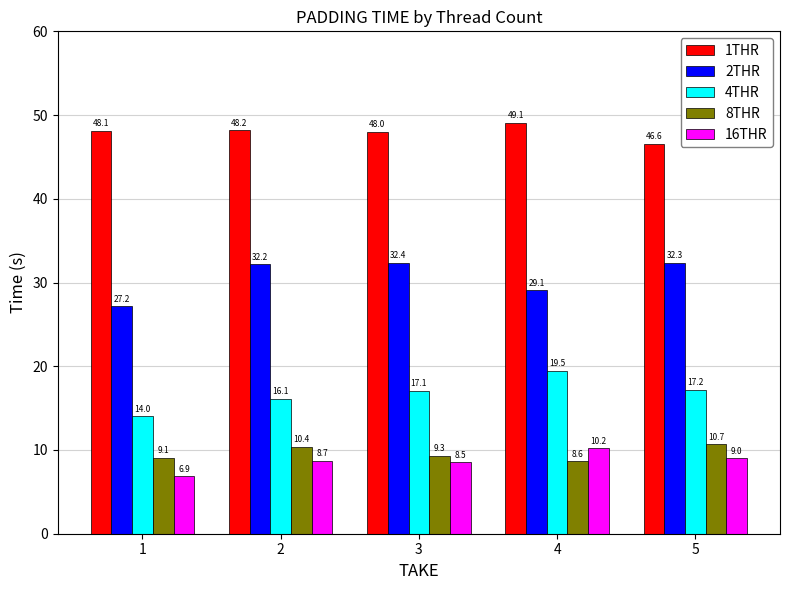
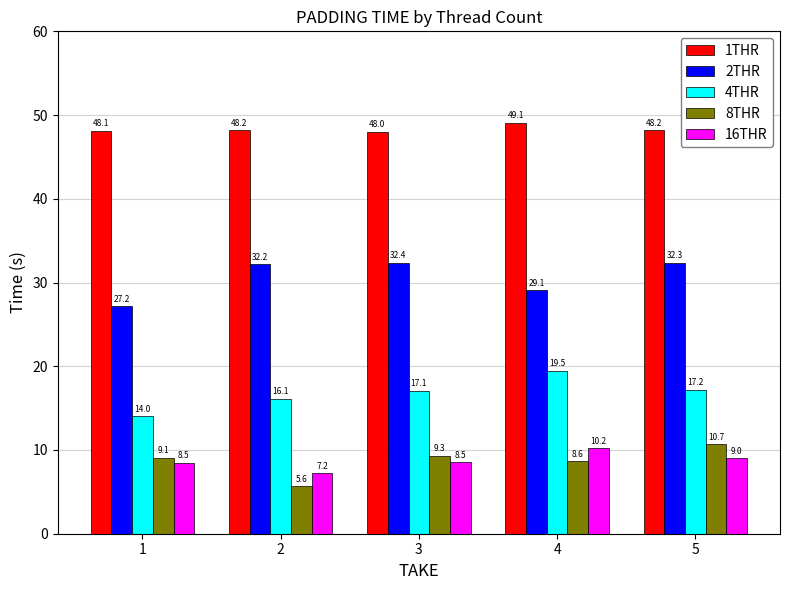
  {
    "1THR": {
      "1": 48.1,
      "2": 48.2,
      "3": 48.0,
      "4": 49.1,
-     "5": 46.6
+     "5": 48.2
    },
    "2THR": {
      "1": 27.2,
      "2": 32.2,
      "3": 32.4,
      "4": 29.1,
      "5": 32.3
    },
    "4THR": {
      "1": 14.0,
      "2": 16.1,
      "3": 17.1,
      "4": 19.5,
      "5": 17.2
    },
    "8THR": {
      "1": 9.1,
-     "2": 10.4,
+     "2": 5.6,
      "3": 9.3,
      "4": 8.6,
      "5": 10.7
    },
    "16THR": {
-     "1": 6.9,
-     "2": 8.7,
+     "1": 8.5,
+     "2": 7.2,
      "3": 8.5,
      "4": 10.2,
      "5": 9.0
    }
  }
